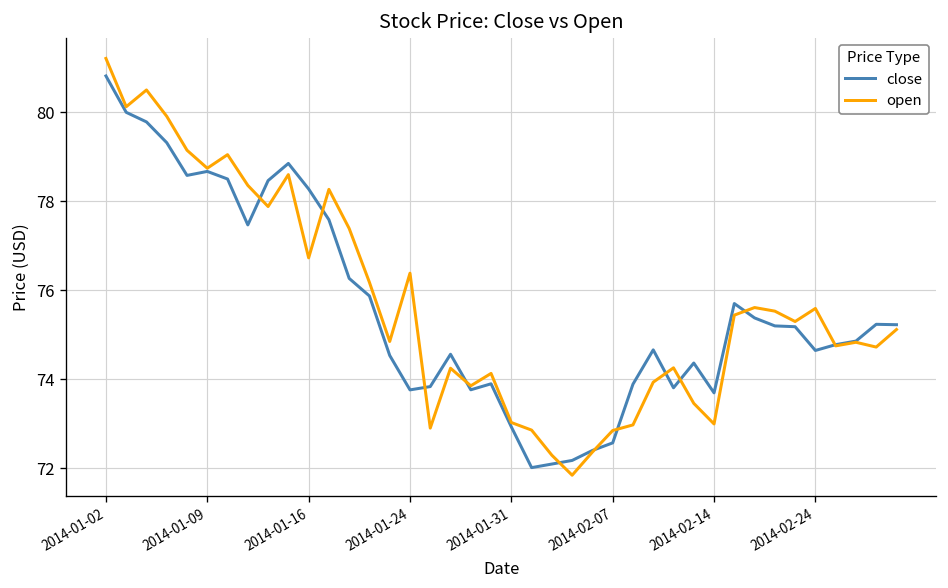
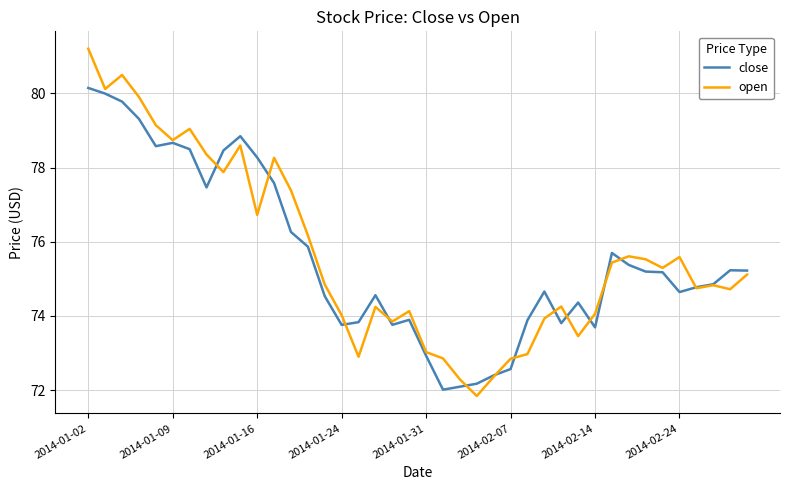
  {
    "close": {
-     "2014-01-02": 80.8,
+     "2014-01-02": 80.1,
      "2014-01-09": 78.7,
      "2014-01-16": 78.3,
      "2014-01-24": 73.8,
      "2014-01-31": 72.9,
      "2014-02-07": 72.6,
      "2014-02-14": 73.7,
      "2014-02-24": 74.6
    },
    "open": {
      "2014-01-02": 81.2,
      "2014-01-09": 78.7,
      "2014-01-16": 76.7,
-     "2014-01-24": 76.4,
+     "2014-01-24": 74.0,
      "2014-01-31": 73.0,
      "2014-02-07": 72.8,
-     "2014-02-14": 73.0,
+     "2014-02-14": 74.1,
      "2014-02-24": 75.6
    }
  }
